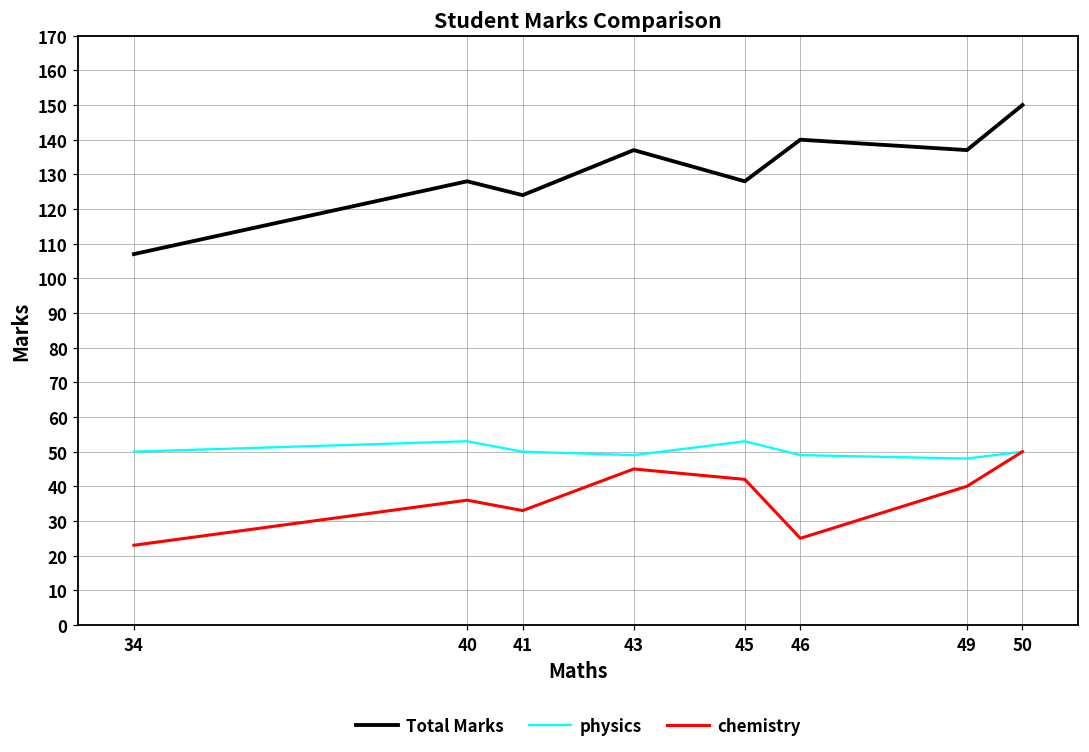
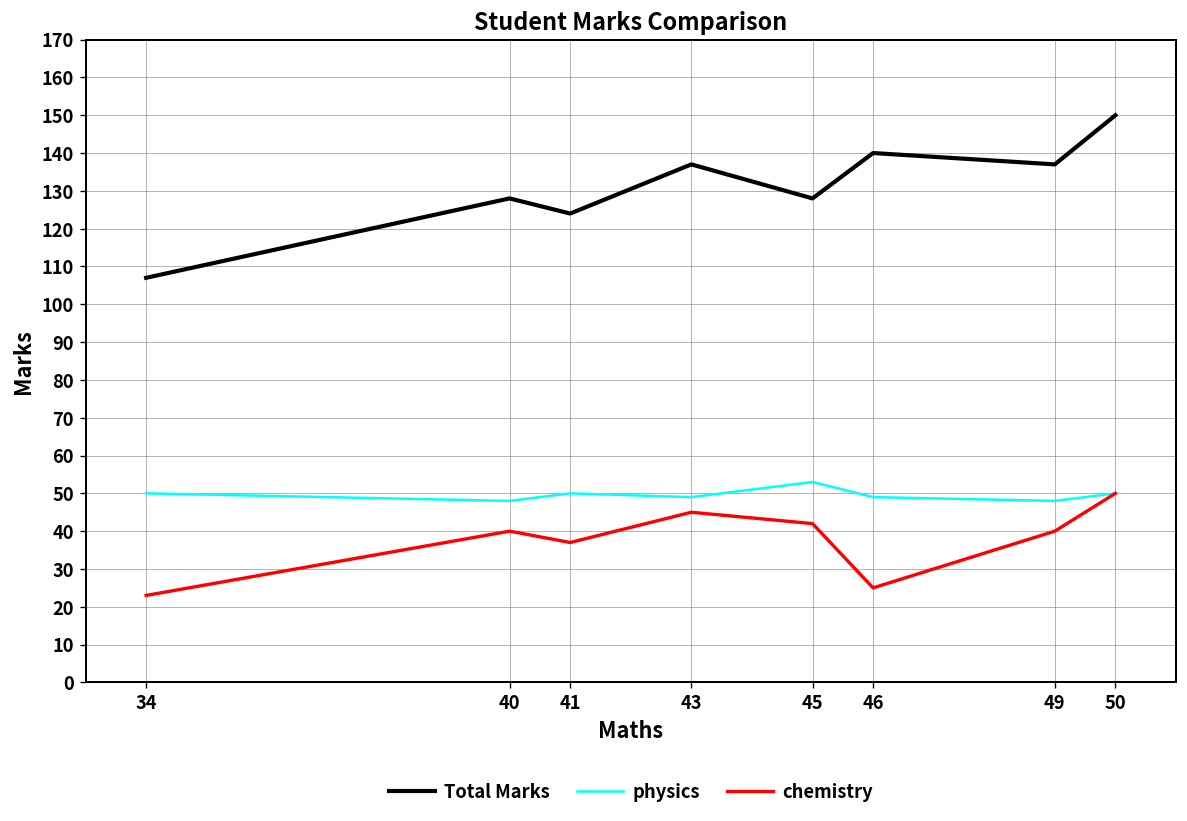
  {
    "Total Marks": {
      "34": 107,
      "40": 128,
      "41": 124,
      "43": 137,
      "45": 128,
      "46": 140,
      "49": 137,
      "50": 150
    },
    "physics": {
      "34": 50,
-     "40": 53,
+     "40": 48,
      "41": 50,
      "43": 49,
      "45": 53,
      "46": 49,
      "49": 48
    },
    "chemistry": {
      "34": 23,
-     "40": 36,
-     "41": 33,
+     "40": 40,
+     "41": 37,
      "43": 45,
      "45": 42,
      "46": 25,
      "49": 40
    }
  }
